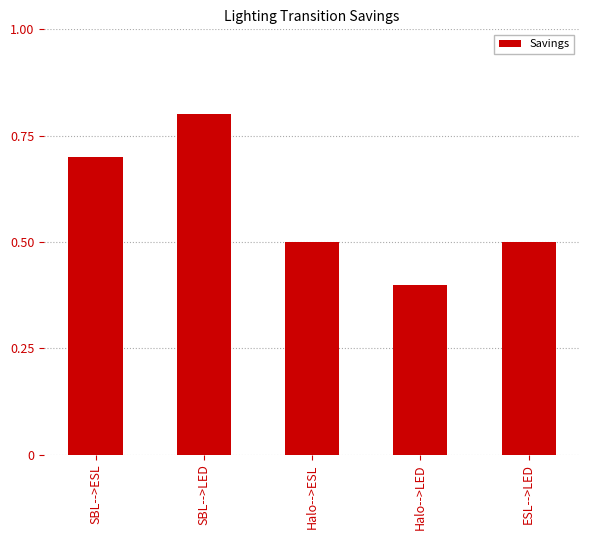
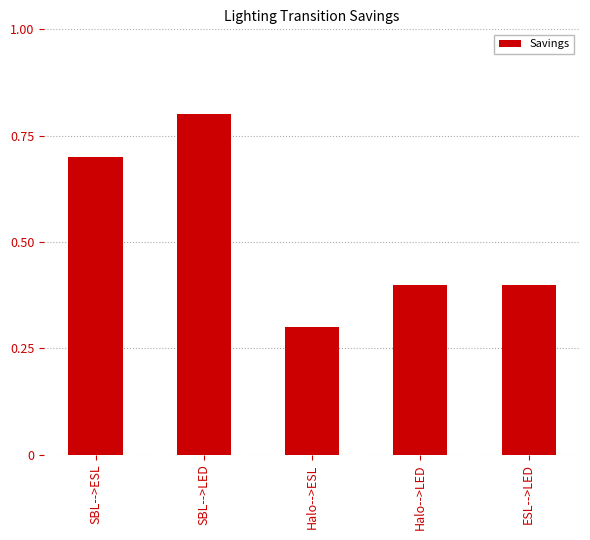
  {
    "SBL-->ESL": 0.7,
    "SBL-->LED": 0.8,
-   "Halo-->ESL": 0.5,
+   "Halo-->ESL": 0.3,
    "Halo-->LED": 0.4,
-   "ESL-->LED": 0.5
+   "ESL-->LED": 0.4
  }
